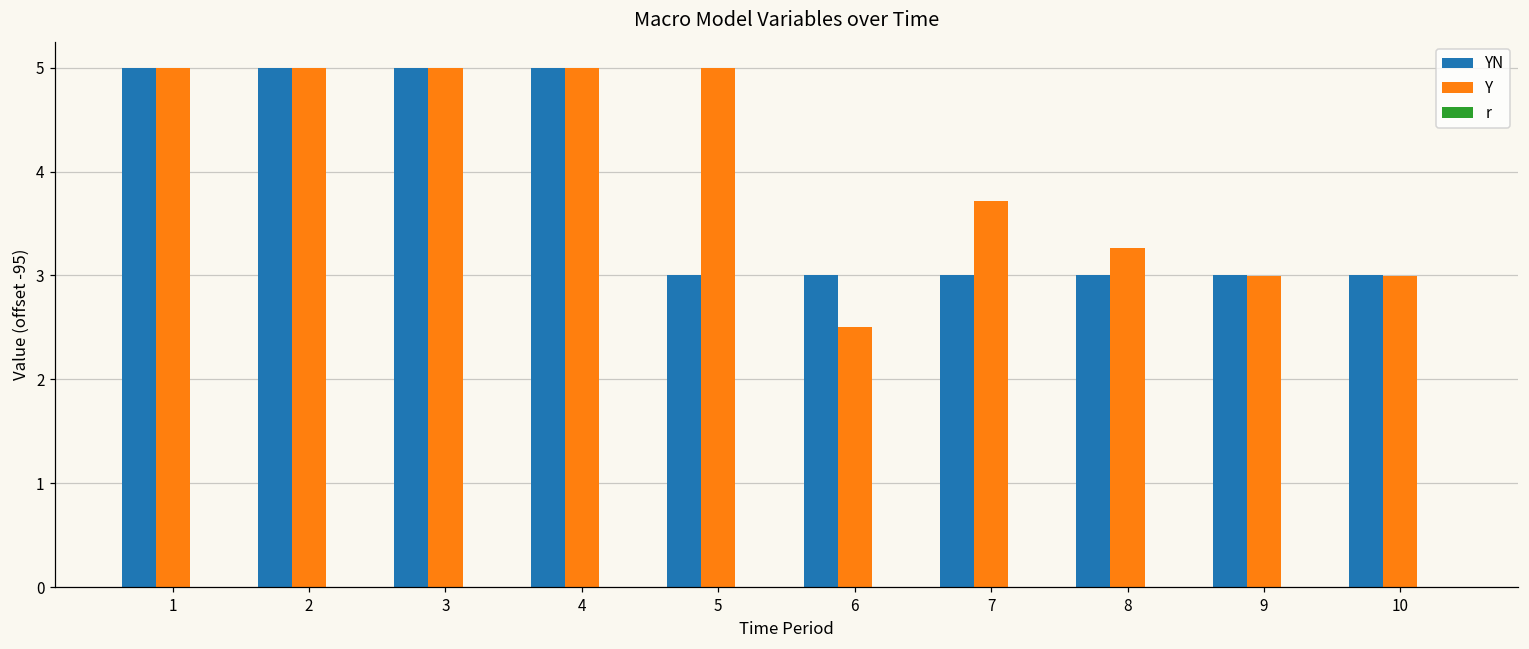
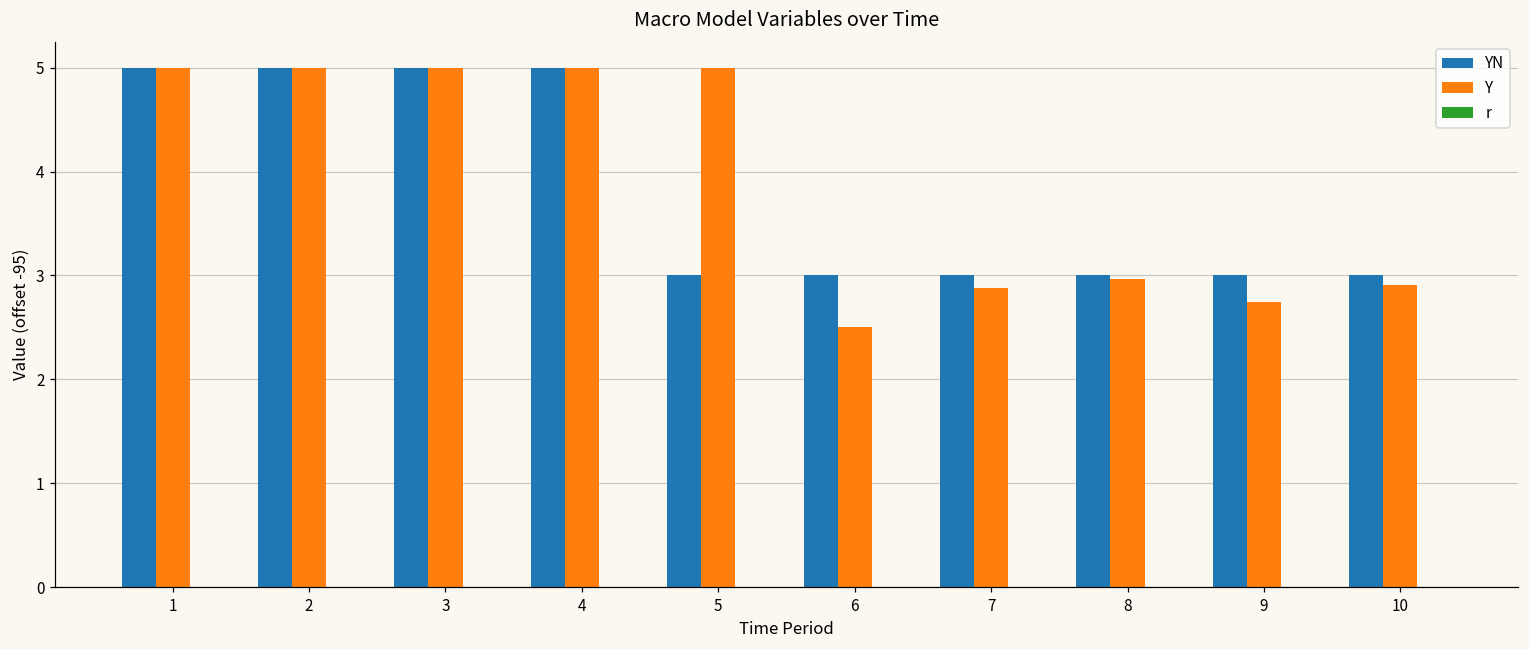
  {
    "YN": {
      "1": 5.0,
      "2": 5.0,
      "3": 5.0,
      "4": 5.0,
      "5": 3.0,
      "6": 3.0,
      "7": 3.0,
      "8": 3.0,
      "9": 3.0,
      "10": 3.0
    },
    "Y": {
      "1": 5.0,
      "2": 5.0,
      "3": 5.0,
      "4": 5.0,
      "5": 5.0,
      "6": 2.5,
-     "7": 3.7,
-     "8": 3.3,
-     "9": 3.0,
-     "10": 3.0
+     "7": 2.9,
+     "8": 3.0,
+     "9": 2.7,
+     "10": 2.9
    },
    "r": {
      "1": 0.0,
      "2": 0.0,
      "3": 0.0,
      "4": 0.0,
      "5": 0.0,
      "6": 0.0,
      "7": 0.0,
      "8": 0.0,
      "9": 0.0,
      "10": 0.0
    }
  }
